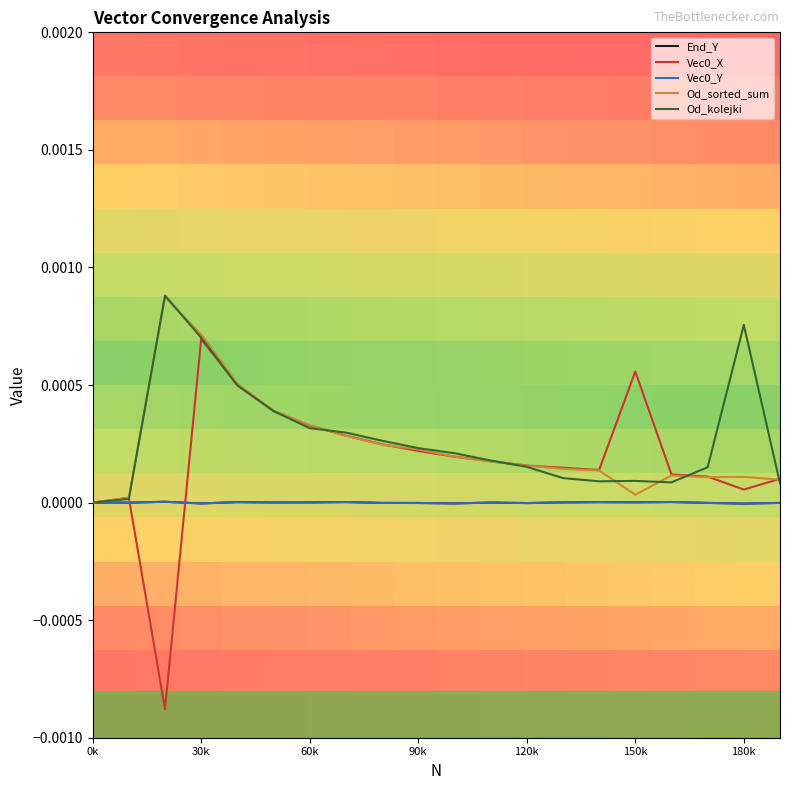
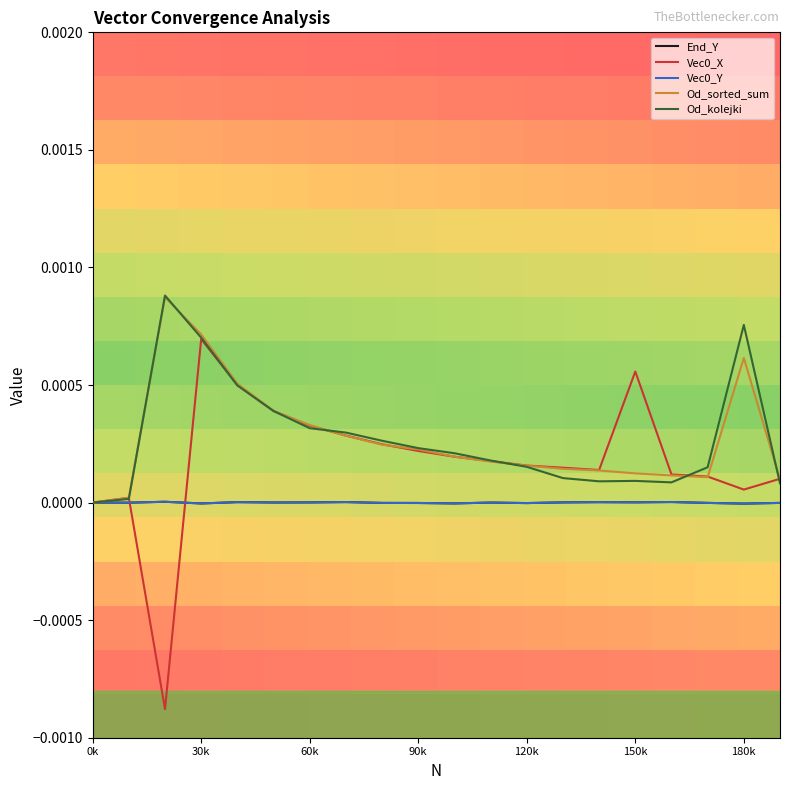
  {
    "Vec0_Y": {
      "30k": 0.00000,
      "60k": 0.00000,
      "90k": 0.00000,
      "120k": 0.00000,
      "150k": 0.00000,
      "180k": 0.00000
    },
    "Vec0_X": {
      "150k": 0.00056,
      "180k": 0.00006
    },
    "Od_sorted_sum": {
      "30k": 0.00072,
-     "150k": 0.00003,
-     "180k": 0.00011
+     "150k": 0.00012,
+     "180k": 0.00062
    },
    "Od_kolejki": {
      "150k": 0.00009,
      "180k": 0.00076
    }
  }
